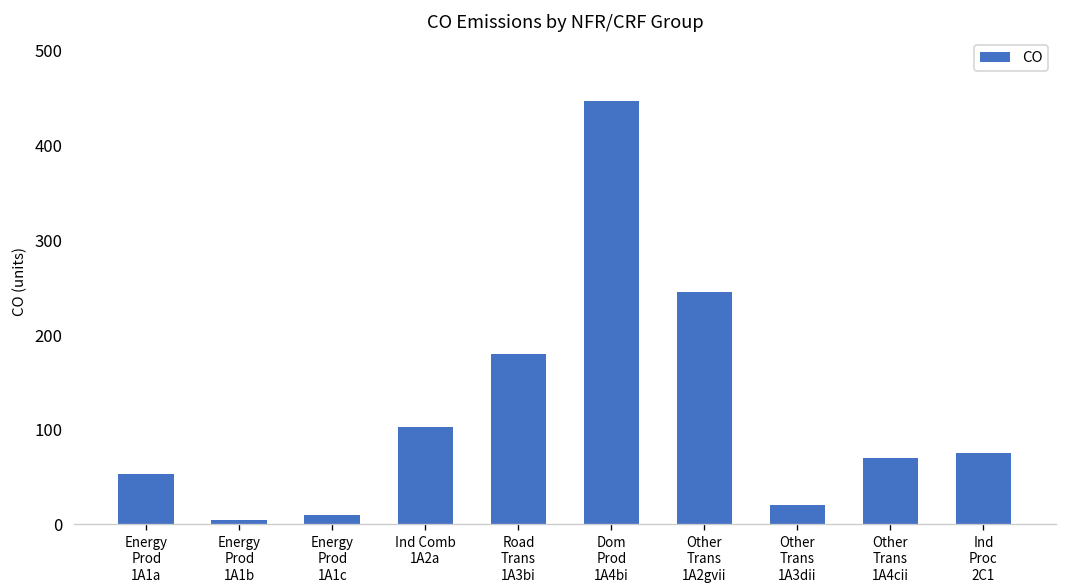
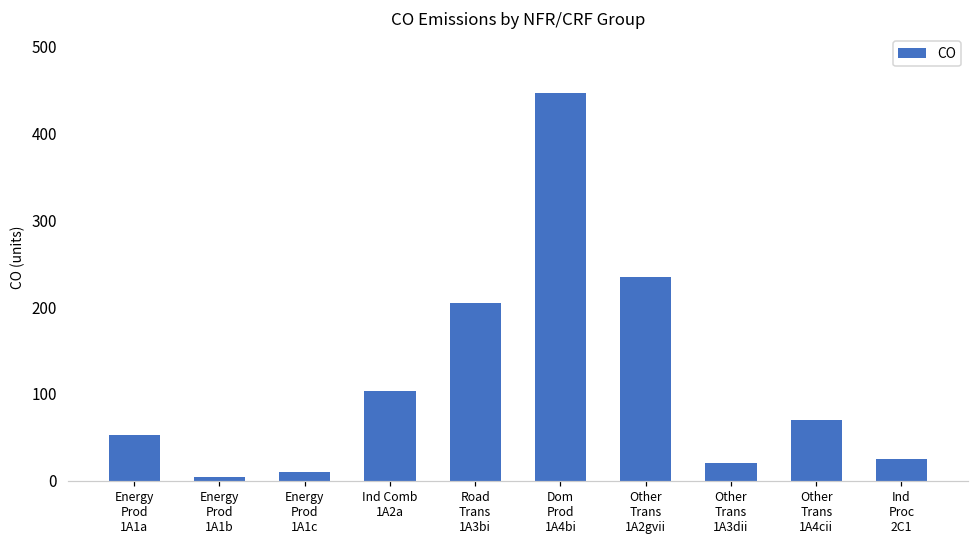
  {
    "Energy Prod 1A1a": 50,
    "Energy Prod 1A1b": 0,
    "Energy Prod 1A1c": 10,
    "Ind Comb 1A2a": 100,
-   "Road Trans 1A3bi": 180,
+   "Road Trans 1A3bi": 200,
    "Dom Prod 1A4bi": 450,
-   "Other Trans 1A2gvii": 250,
+   "Other Trans 1A2gvii": 240,
    "Other Trans 1A3dii": 20,
    "Other Trans 1A4cii": 70,
-   "Ind Proc 2C1": 80
+   "Ind Proc 2C1": 30
  }
